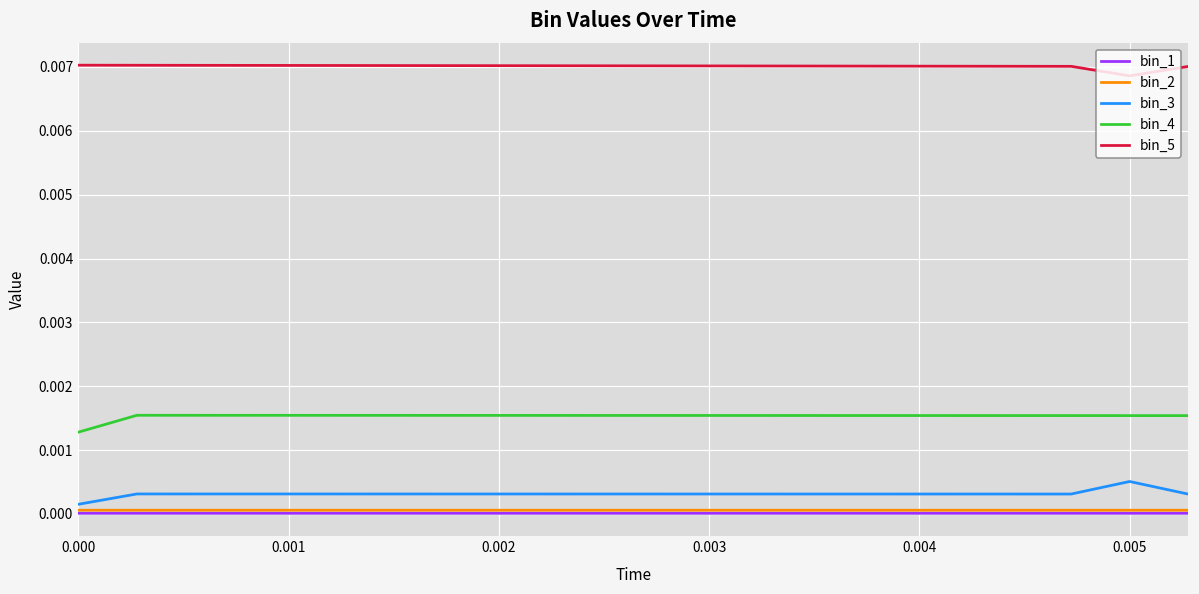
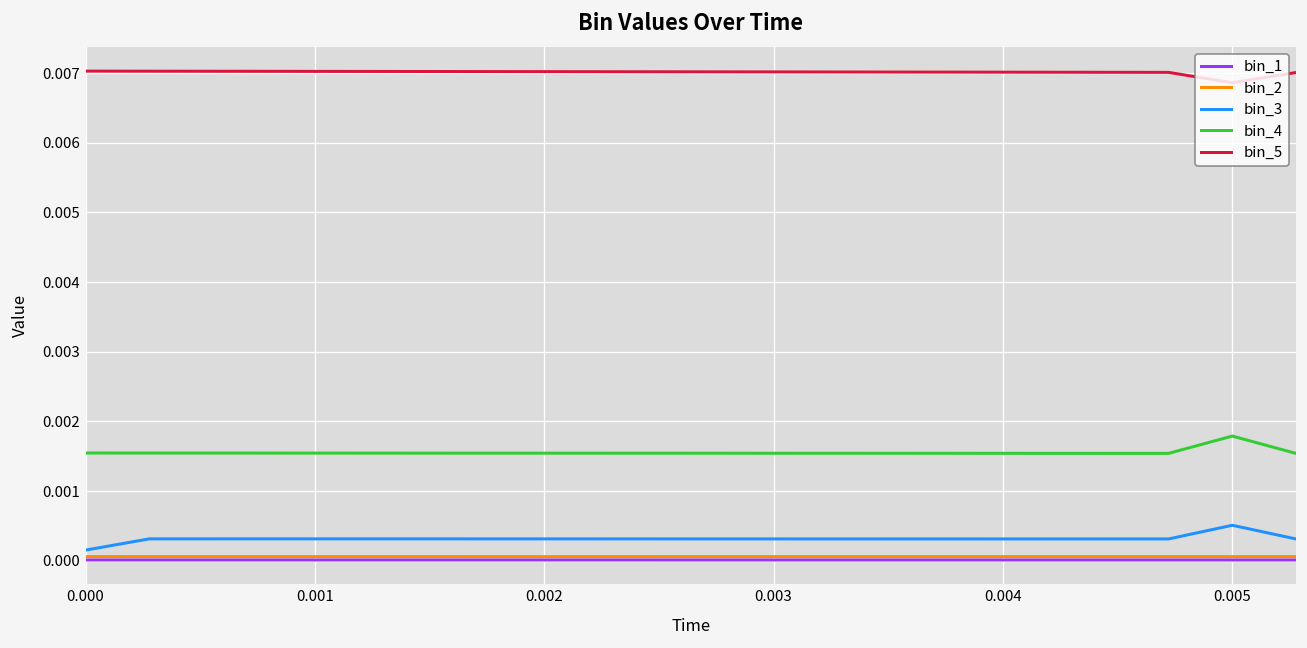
  {
    "bin_1": {
      "0.000": 0.0000,
      "0.005": 0.0000
    },
    "bin_2": {
      "0.000": 0.0001,
      "0.005": 0.0001
    },
    "bin_3": {
      "0.000": 0.0002,
      "0.005": 0.0005
    },
    "bin_4": {
-     "0.000": 0.0013,
-     "0.005": 0.0015
+     "0.000": 0.0015,
+     "0.005": 0.0018
    },
    "bin_5": {
      "0.000": 0.0070
    }
  }
